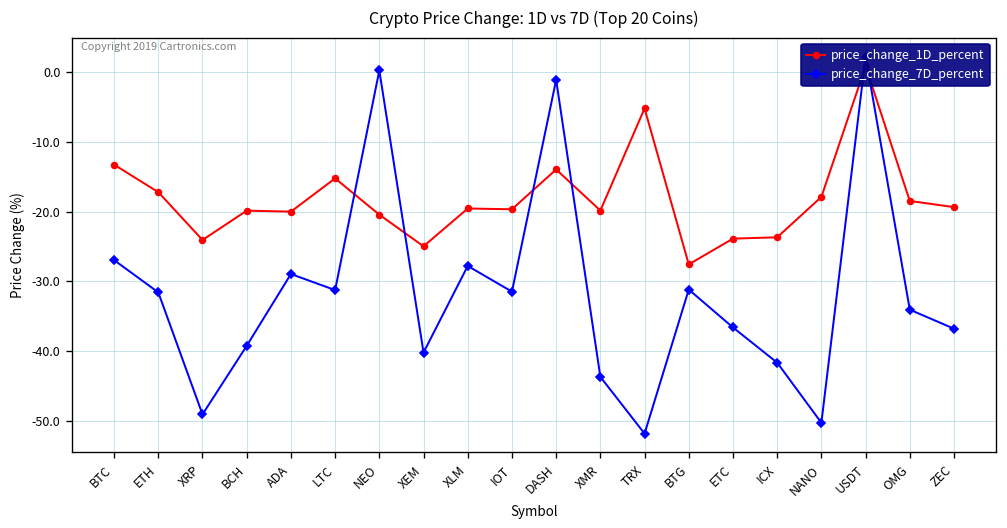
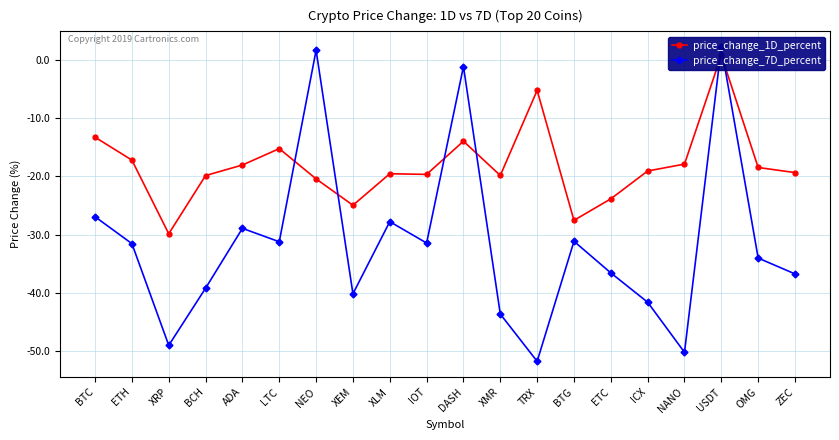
  {
    "price_change_1D_percent": {
      "BTC": -13,
      "ETH": -17,
-     "XRP": -24,
+     "XRP": -30,
      "BCH": -20,
-     "ADA": -20,
+     "ADA": -18,
      "LTC": -15,
      "NEO": -20,
      "XEM": -25,
      "XLM": -20,
      "IOT": -20,
      "DASH": -14,
      "XMR": -20,
      "TRX": -5,
      "BTG": -28,
      "ETC": -24,
-     "ICX": -24,
+     "ICX": -19,
      "NANO": -18,
      "OMG": -18,
      "ZEC": -19
    },
    "price_change_7D_percent": {
      "BTC": -27,
      "ETH": -32,
      "XRP": -49,
      "BCH": -39,
      "ADA": -29,
      "LTC": -31,
-     "NEO": 0,
+     "NEO": 2,
      "XEM": -40,
      "XLM": -28,
      "IOT": -31,
      "DASH": -1,
      "XMR": -44,
      "TRX": -52,
      "BTG": -31,
      "ETC": -37,
      "ICX": -42,
      "NANO": -50,
      "OMG": -34,
      "ZEC": -37
    }
  }
